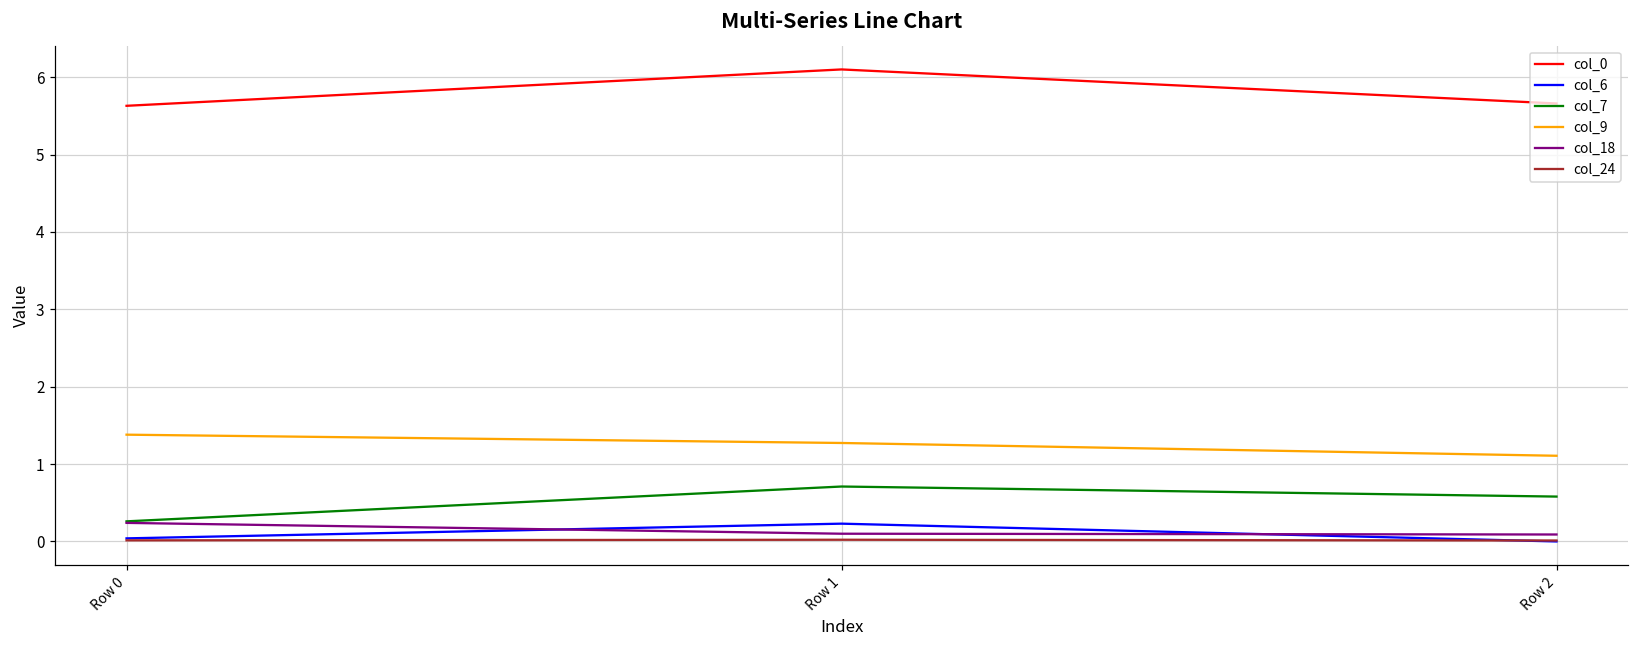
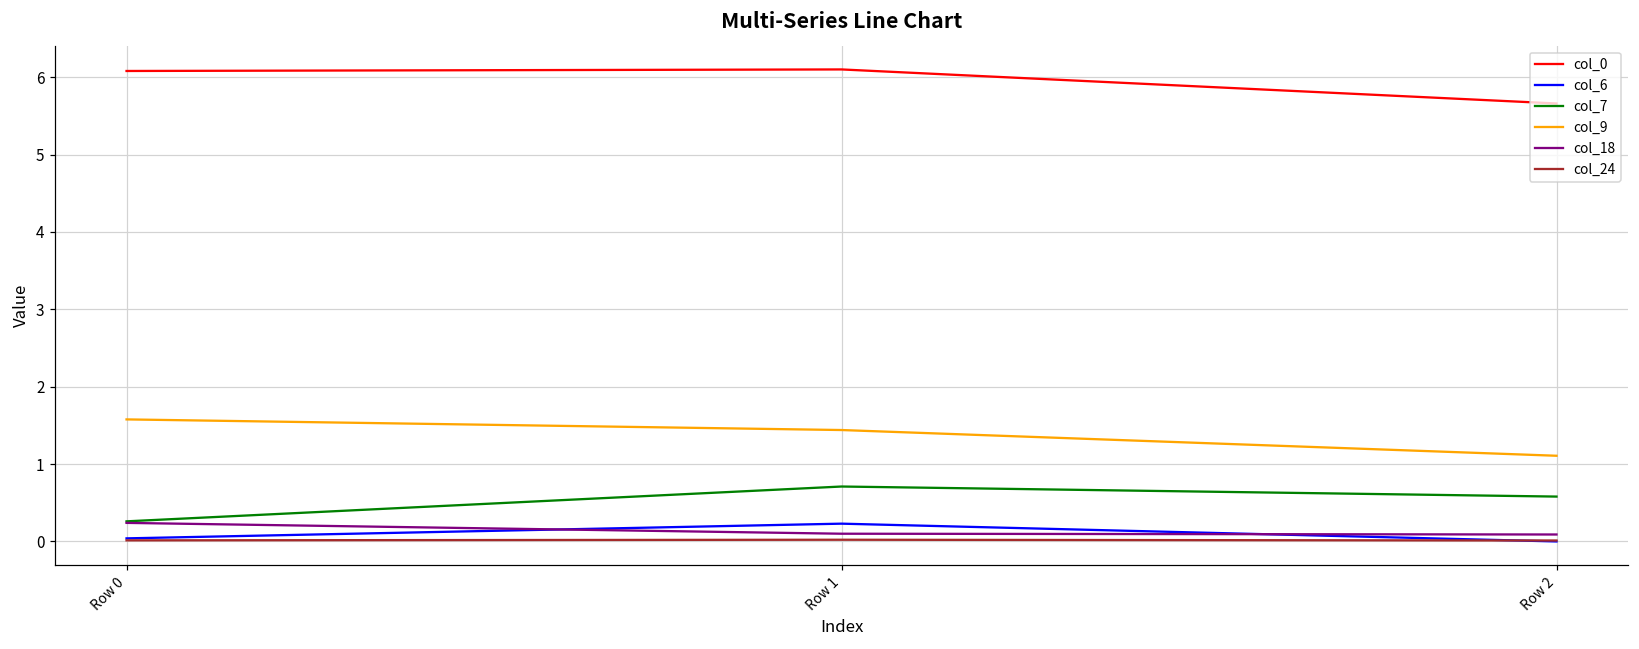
  {
    "col_0": {
-     "Row 0": 5.6,
+     "Row 0": 6.1,
      "Row 1": 6.1
    },
    "col_6": {
      "Row 1": 0.2
    },
    "col_7": {
      "Row 1": 0.7,
      "Row 2": 0.6
    },
    "col_9": {
-     "Row 0": 1.4,
-     "Row 1": 1.3,
+     "Row 0": 1.6,
+     "Row 1": 1.4,
      "Row 2": 1.1
    },
    "col_18": {
      "Row 1": 0.1,
      "Row 2": 0.1
    },
    "col_24": {
      "Row 1": 0.0
    }
  }
